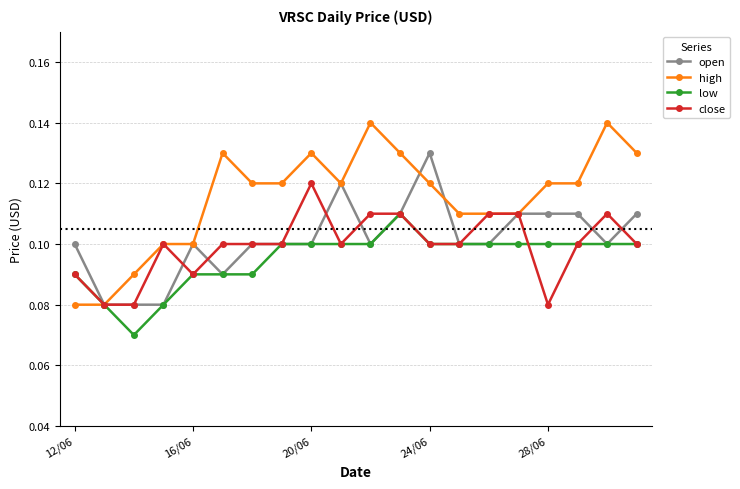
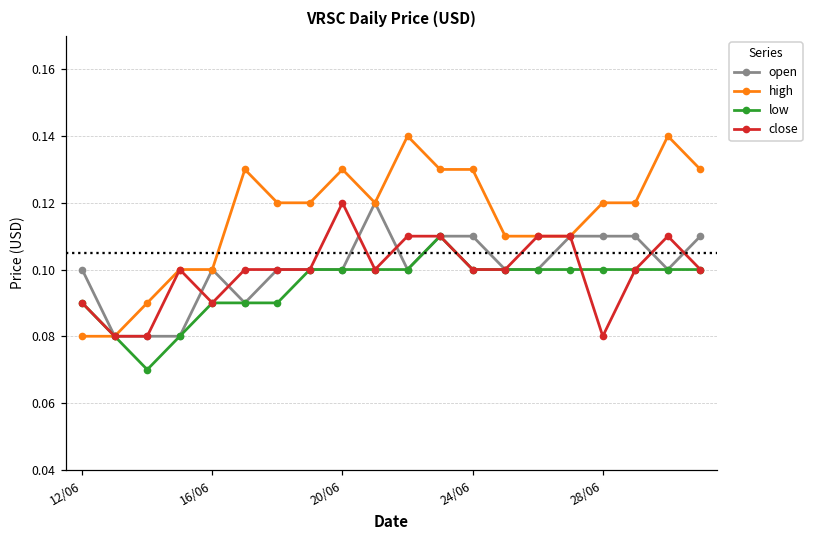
  {
    "open": {
      "12/06": 0.10,
-     "24/06": 0.13,
+     "24/06": 0.11,
      "28/06": 0.11
    },
    "high": {
      "12/06": 0.08,
      "20/06": 0.13,
-     "24/06": 0.12,
+     "24/06": 0.13,
      "28/06": 0.12
    },
    "low": {
      "28/06": 0.10
    },
    "close": {
      "20/06": 0.12,
      "28/06": 0.08
    }
  }
